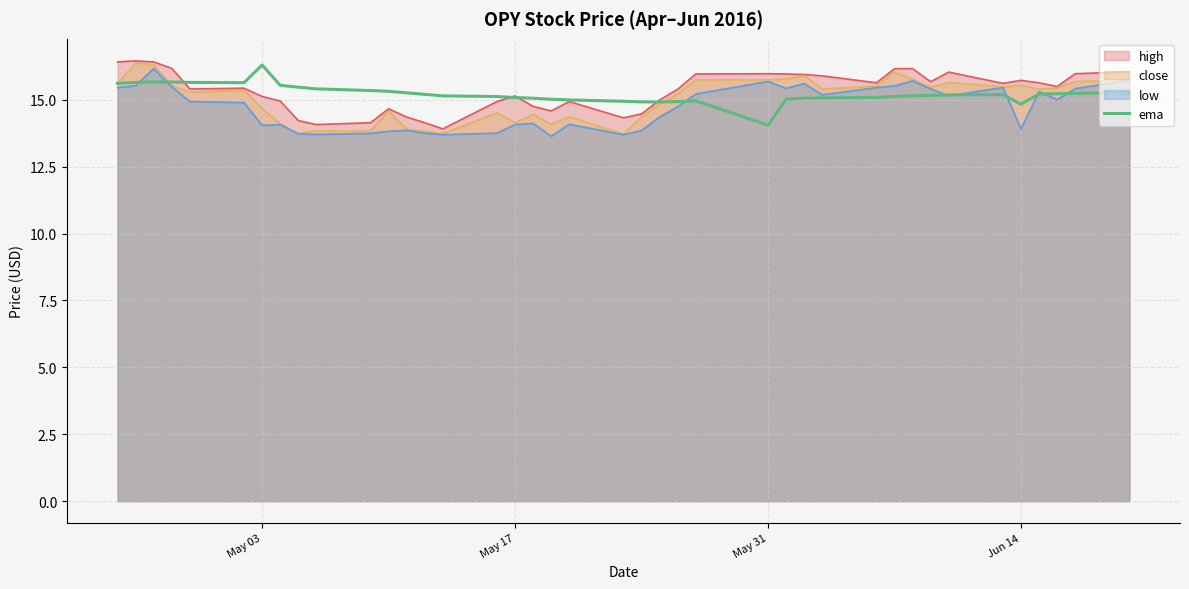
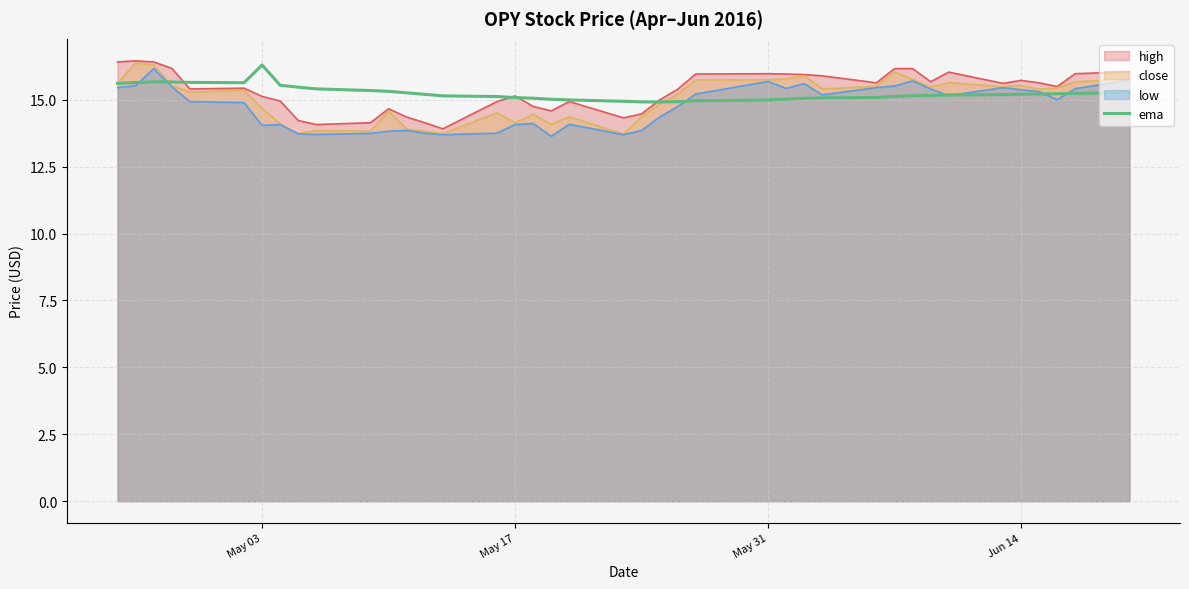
  {
    "low": {
      "May 03": 14.0,
-     "Jun 14": 13.9
+     "Jun 14": 15.4
    },
    "ema": {
      "May 03": 16.3,
-     "May 31": 14.0,
-     "Jun 14": 14.8
+     "May 31": 15.0,
+     "Jun 14": 15.2
    }
  }
